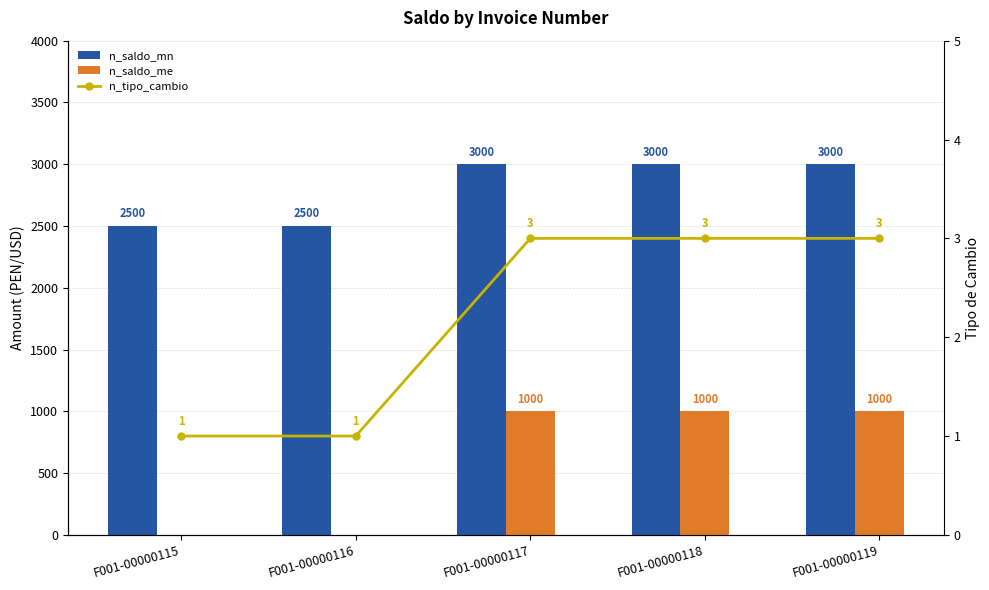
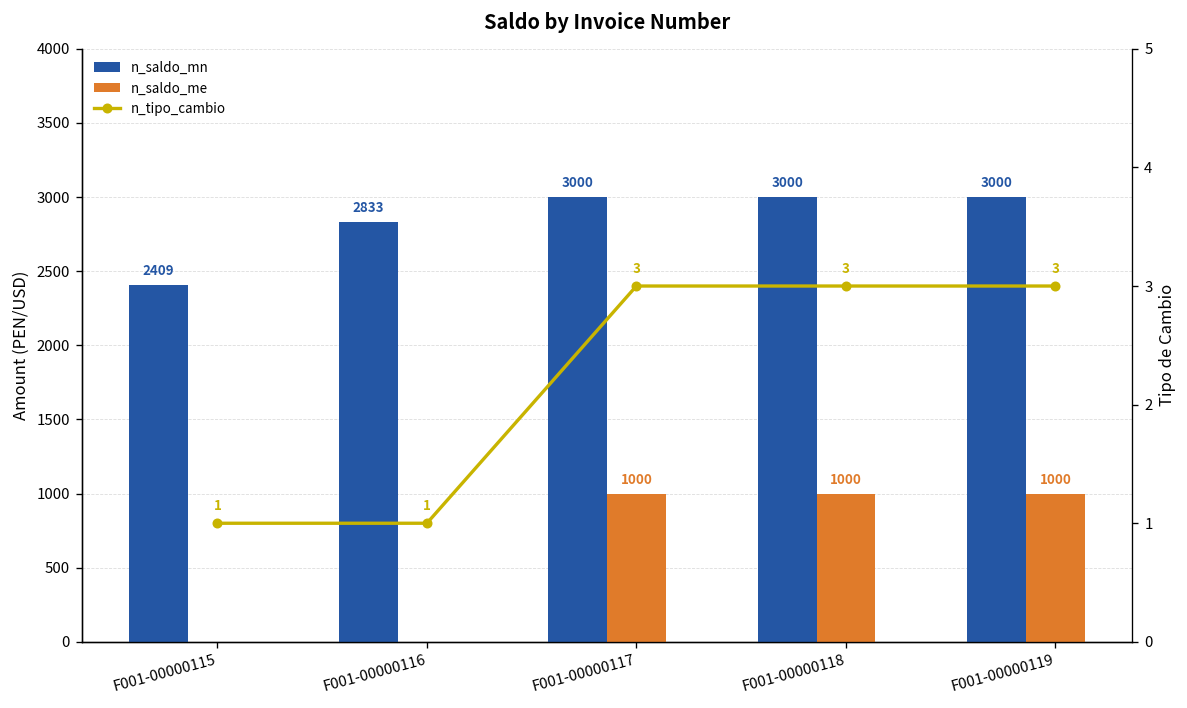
  {
    "n_saldo_mn": {
-     "F001-00000115": 2500,
-     "F001-00000116": 2500,
+     "F001-00000115": 2409,
+     "F001-00000116": 2833,
      "F001-00000117": 3000,
      "F001-00000118": 3000,
      "F001-00000119": 3000
    },
    "n_saldo_me": {
      "F001-00000117": 1000,
      "F001-00000118": 1000,
      "F001-00000119": 1000
    },
    "n_tipo_cambio": {
      "F001-00000115": 1,
      "F001-00000116": 1,
      "F001-00000117": 3,
      "F001-00000118": 3,
      "F001-00000119": 3
    }
  }
